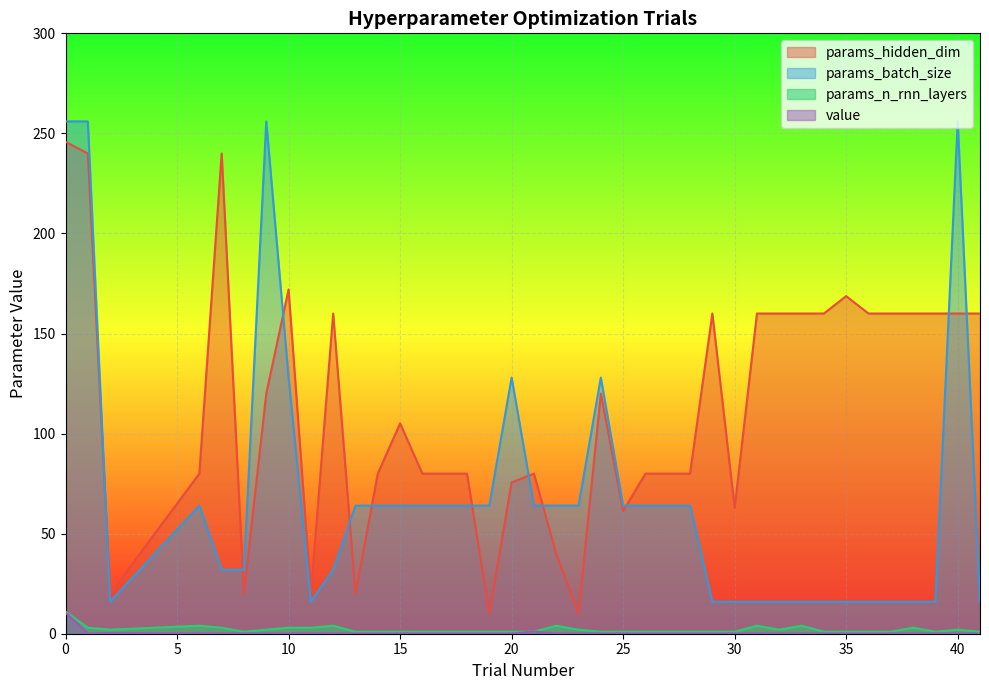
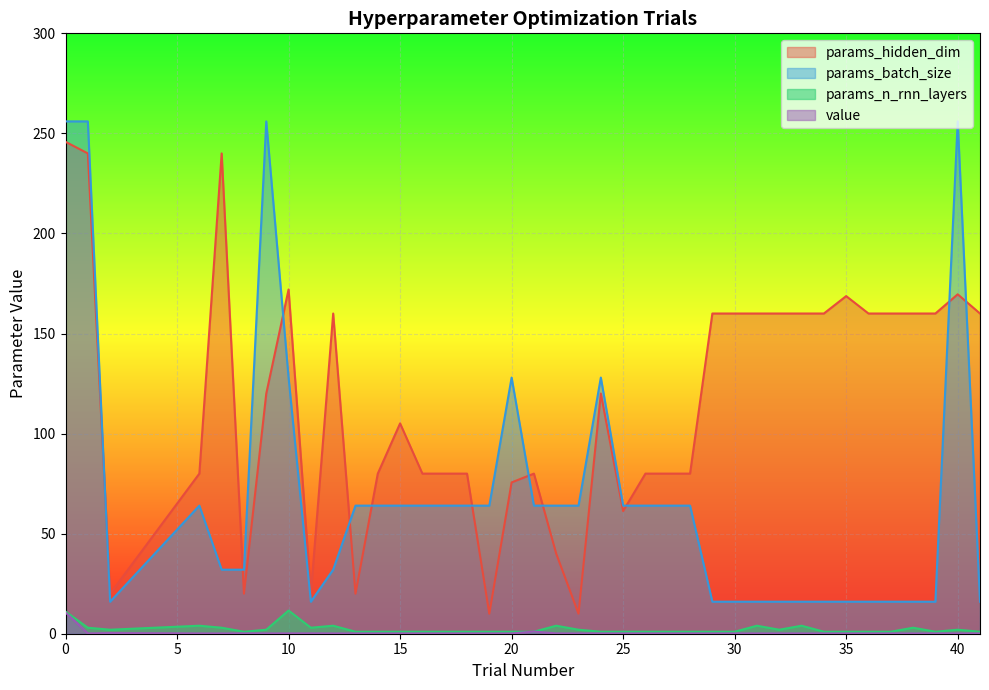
  {
    "params_hidden_dim": {
      "0": 246,
      "10": 172,
      "15": 105,
      "20": 76,
      "25": 61,
-     "30": 63,
+     "30": 160,
      "35": 169,
-     "40": 160
+     "40": 170
    },
    "params_batch_size": {
      "0": 256,
      "10": 128,
      "15": 64,
      "20": 128,
      "25": 64,
      "30": 16,
      "35": 16
    },
    "params_n_rnn_layers": {
-     "10": 3,
+     "10": 12,
      "40": 2
    },
    "value": {
      "10": 0,
      "40": 0
    }
  }
